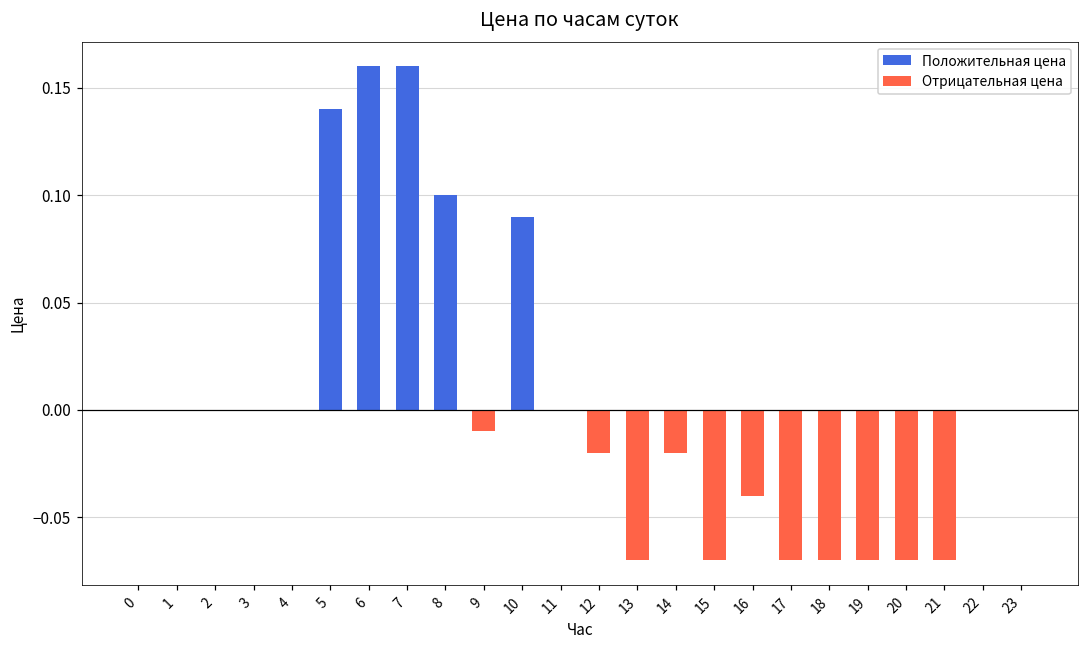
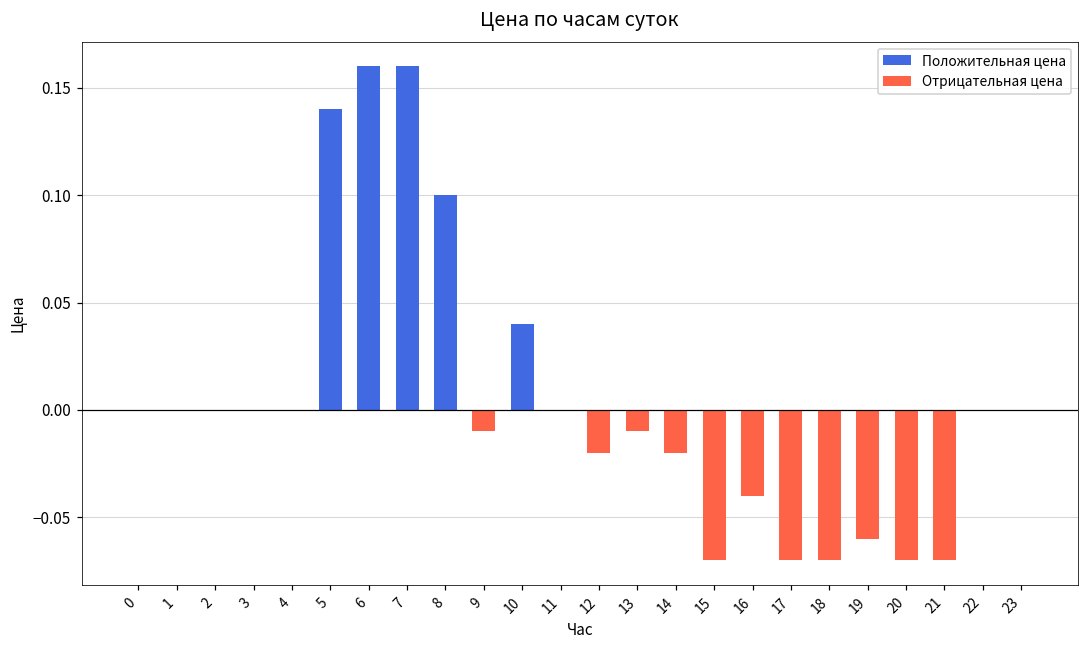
  {
    "0": 0.00,
    "1": 0.00,
    "2": 0.00,
    "3": 0.00,
    "4": 0.00,
    "5": 0.14,
    "6": 0.16,
    "7": 0.16,
    "8": 0.10,
    "9": -0.01,
-   "10": 0.09,
+   "10": 0.04,
    "11": 0.00,
    "12": -0.02,
-   "13": -0.07,
+   "13": -0.01,
    "14": -0.02,
    "15": -0.07,
    "16": -0.04,
    "17": -0.07,
    "18": -0.07,
-   "19": -0.07,
+   "19": -0.06,
    "20": -0.07,
    "21": -0.07,
    "22": 0.00,
    "23": 0.00
  }
